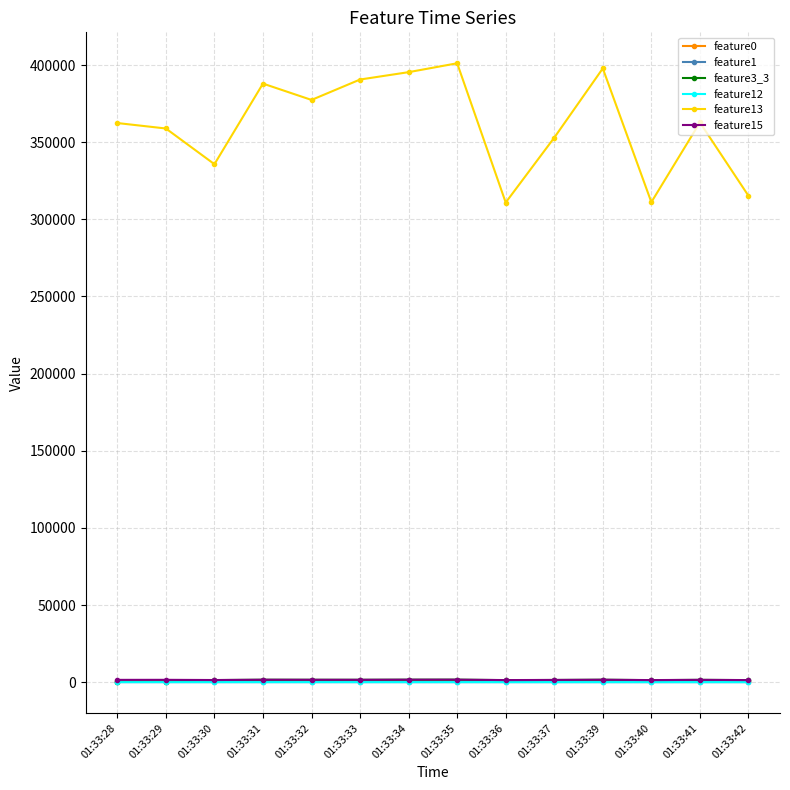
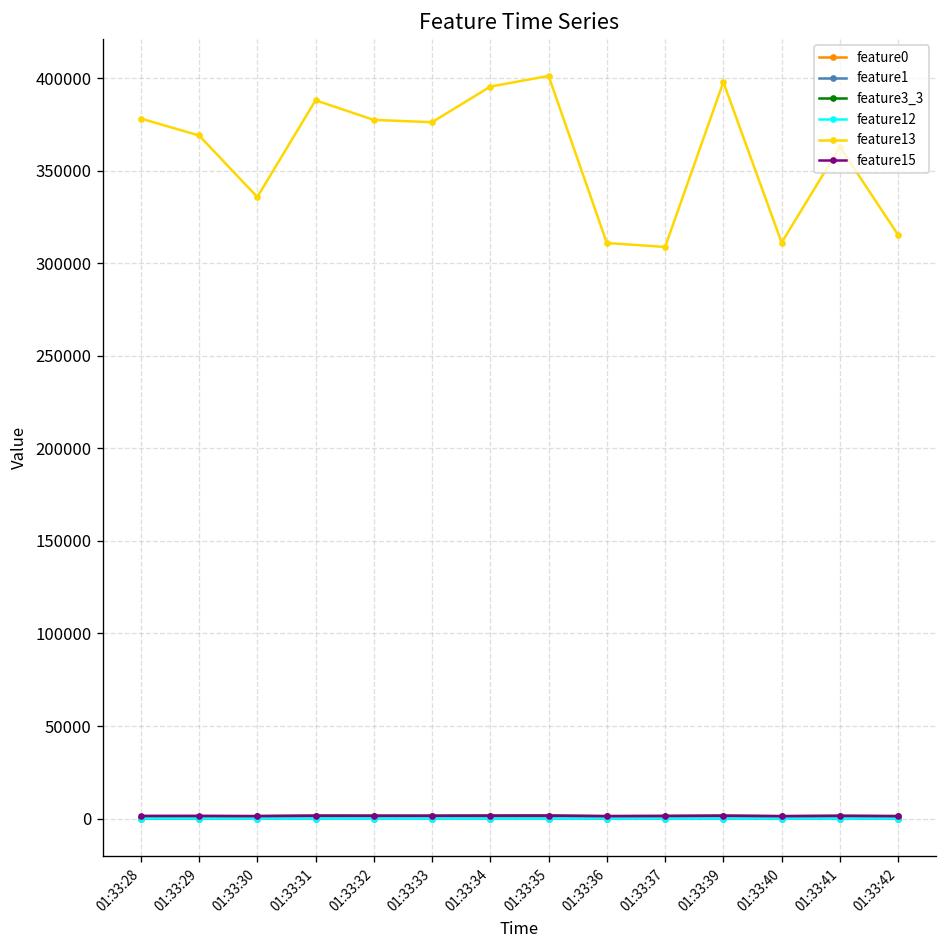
  {
    "feature13": {
-     "01:33:28": 362000,
-     "01:33:29": 359000,
+     "01:33:28": 378000,
+     "01:33:29": 369000,
      "01:33:30": 336000,
      "01:33:31": 388000,
      "01:33:32": 377000,
-     "01:33:33": 391000,
+     "01:33:33": 376000,
      "01:33:34": 395000,
      "01:33:35": 401000,
      "01:33:36": 311000,
-     "01:33:37": 353000,
+     "01:33:37": 309000,
      "01:33:39": 398000,
      "01:33:40": 311000,
      "01:33:42": 315000
    }
  }
